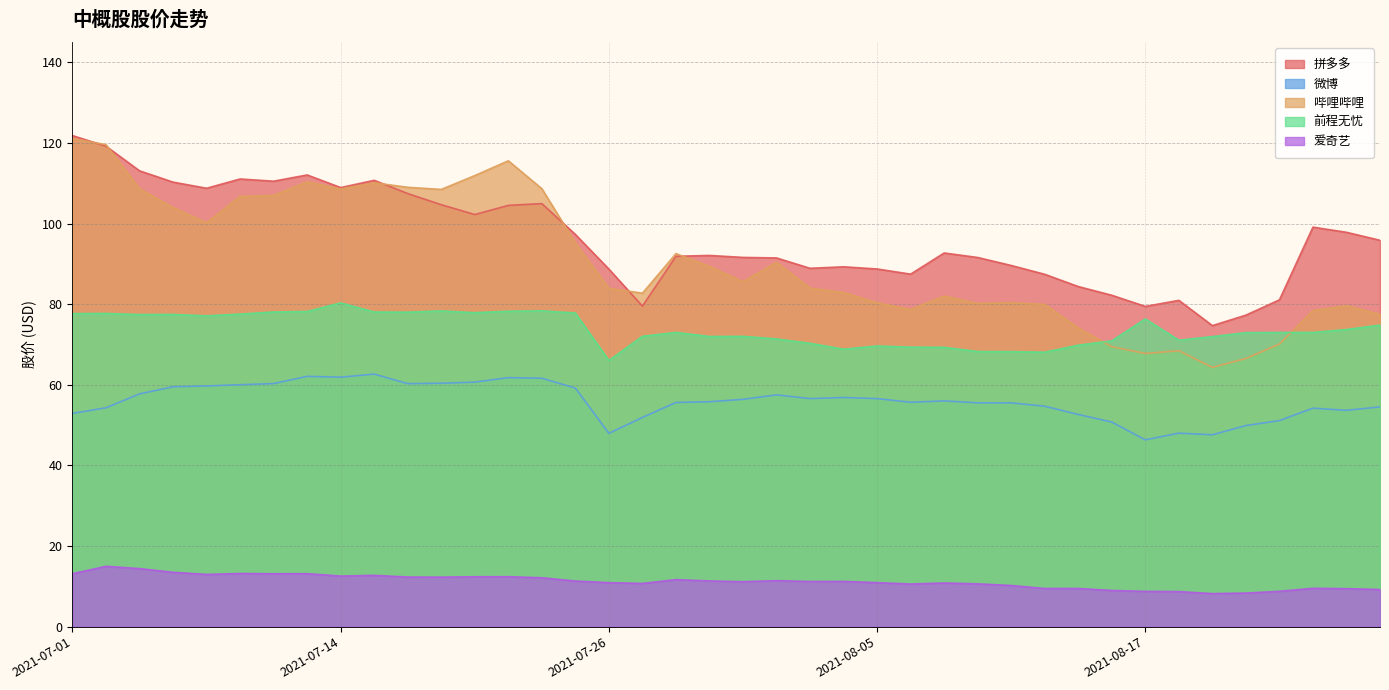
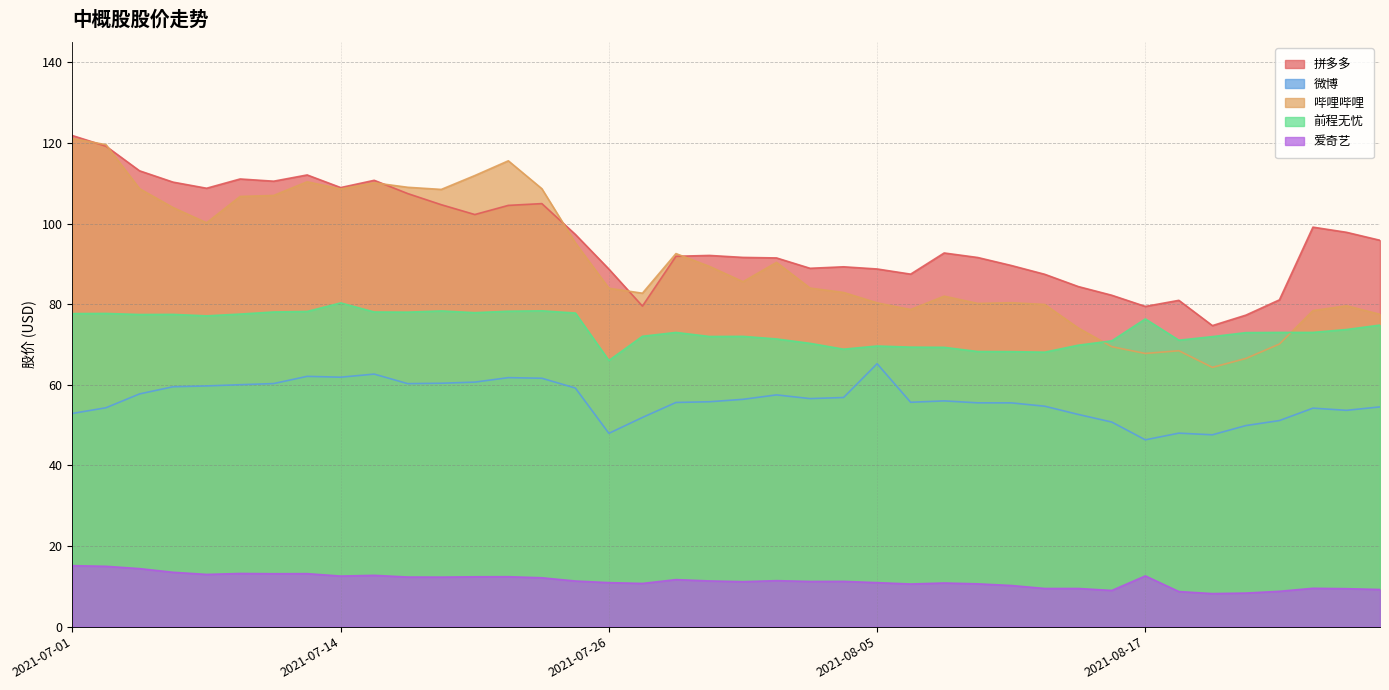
  {
    "拼多多": {
      "2021-07-01": 122,
      "2021-07-26": 89,
      "2021-08-05": 89,
      "2021-08-17": 79
    },
    "微博": {
      "2021-07-01": 53,
      "2021-07-14": 62,
      "2021-07-26": 48,
-     "2021-08-05": 57,
+     "2021-08-05": 65,
      "2021-08-17": 46
    },
    "哔哩哔哩": {
      "2021-07-01": 121,
      "2021-07-26": 84,
      "2021-08-05": 80,
      "2021-08-17": 68
    },
    "前程无忧": {
      "2021-07-01": 78,
      "2021-07-14": 80,
      "2021-07-26": 66,
      "2021-08-05": 70,
      "2021-08-17": 76
    },
    "爱奇艺": {
-     "2021-07-01": 13,
+     "2021-07-01": 15,
      "2021-07-14": 13,
      "2021-07-26": 11,
      "2021-08-05": 11,
-     "2021-08-17": 9
+     "2021-08-17": 13
    }
  }
